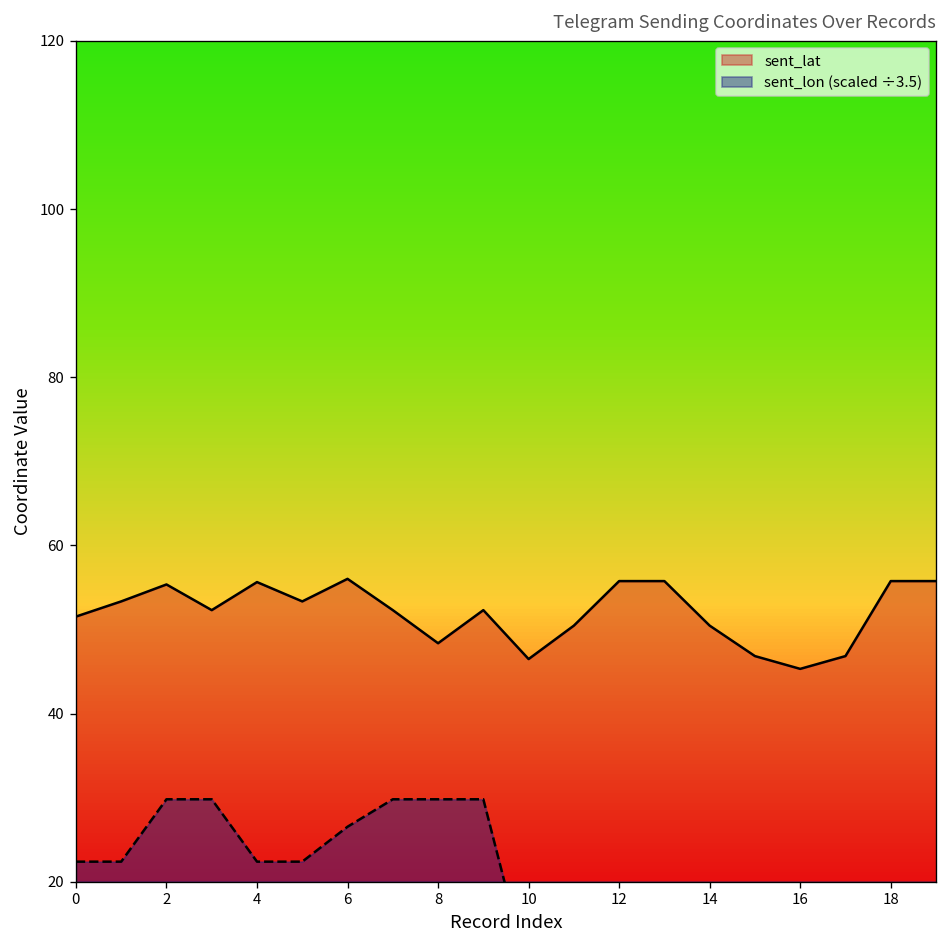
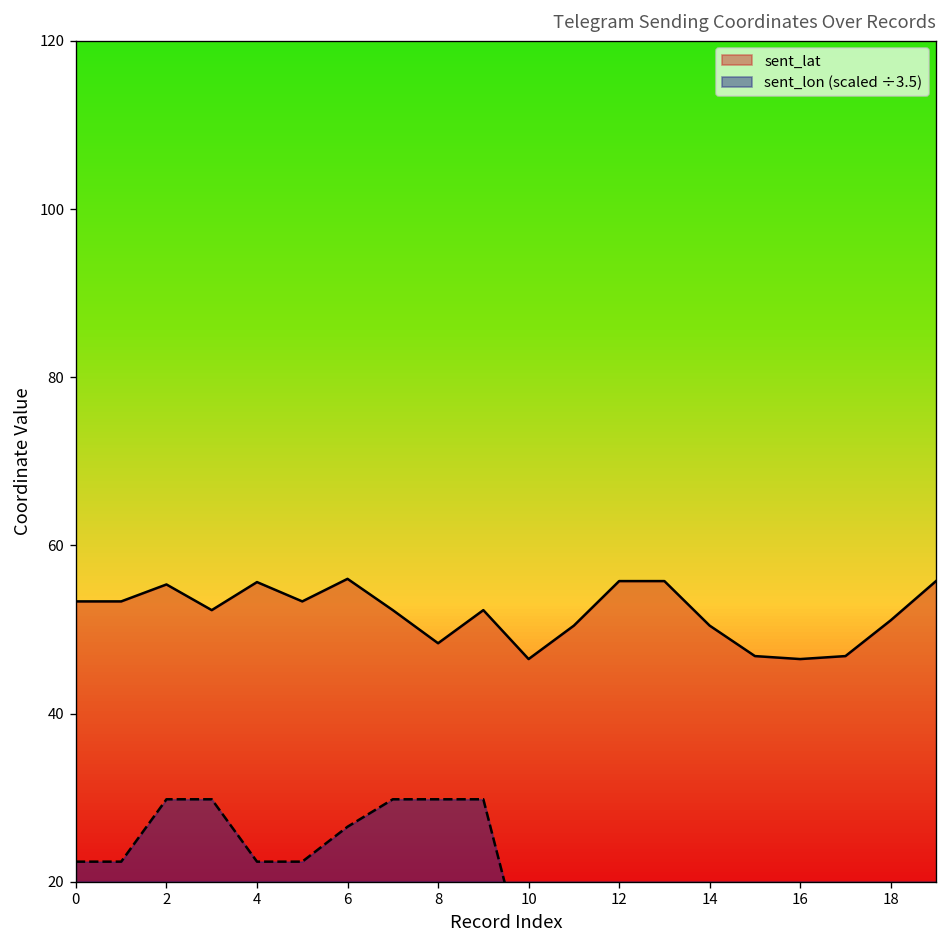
  {
    "sent_lat": {
-     "0": 52,
+     "0": 53,
      "2": 55,
      "4": 56,
      "6": 56,
      "8": 48,
      "10": 46,
      "12": 56,
      "14": 50,
-     "16": 45,
-     "18": 56
+     "16": 46,
+     "18": 51
    }
  }
